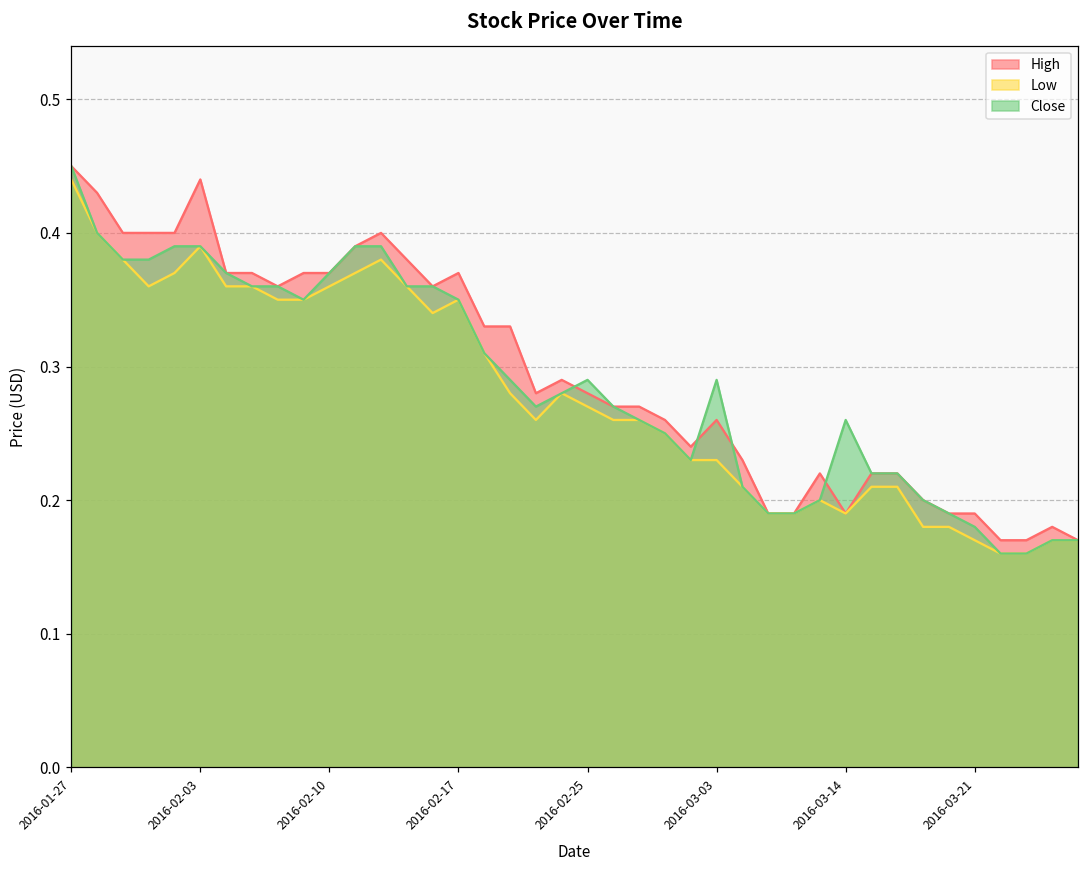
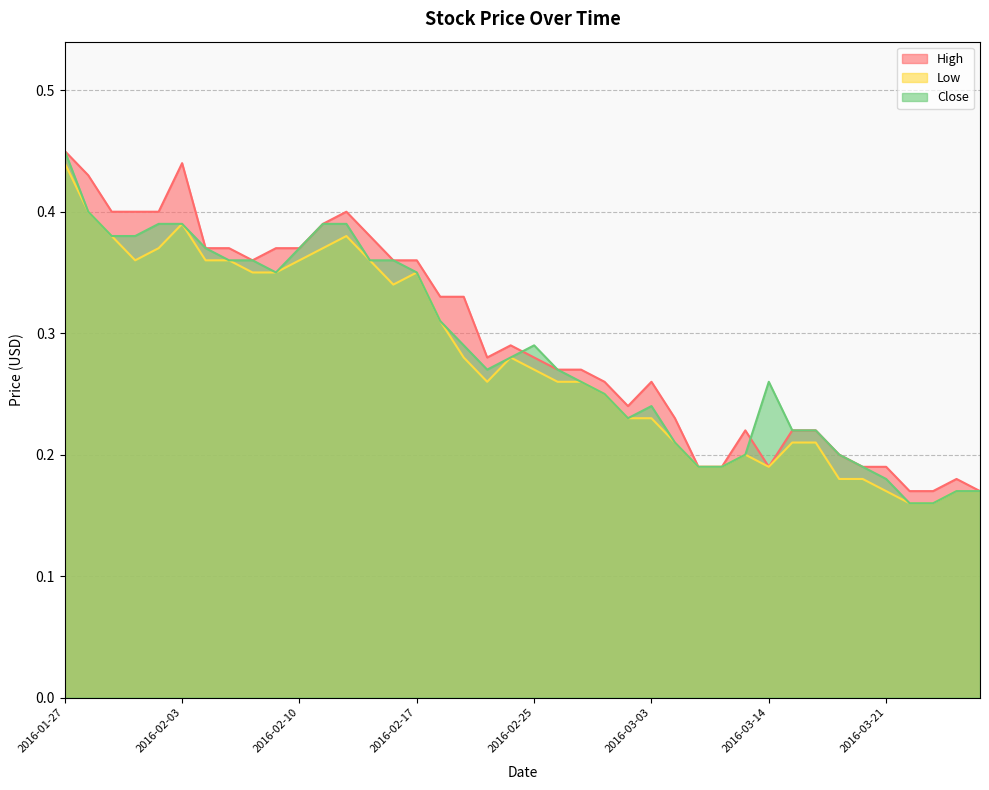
  {
    "High": {
      "2016-02-03": 0.44,
-     "2016-02-17": 0.37,
+     "2016-02-17": 0.36,
      "2016-02-25": 0.28,
      "2016-03-03": 0.26,
      "2016-03-21": 0.19
    },
    "Low": {
      "2016-01-27": 0.44,
      "2016-02-10": 0.36,
      "2016-02-25": 0.27,
      "2016-03-03": 0.23,
      "2016-03-21": 0.17
    },
    "Close": {
      "2016-02-25": 0.29,
-     "2016-03-03": 0.29,
+     "2016-03-03": 0.24,
      "2016-03-14": 0.26,
      "2016-03-21": 0.18
    }
  }
